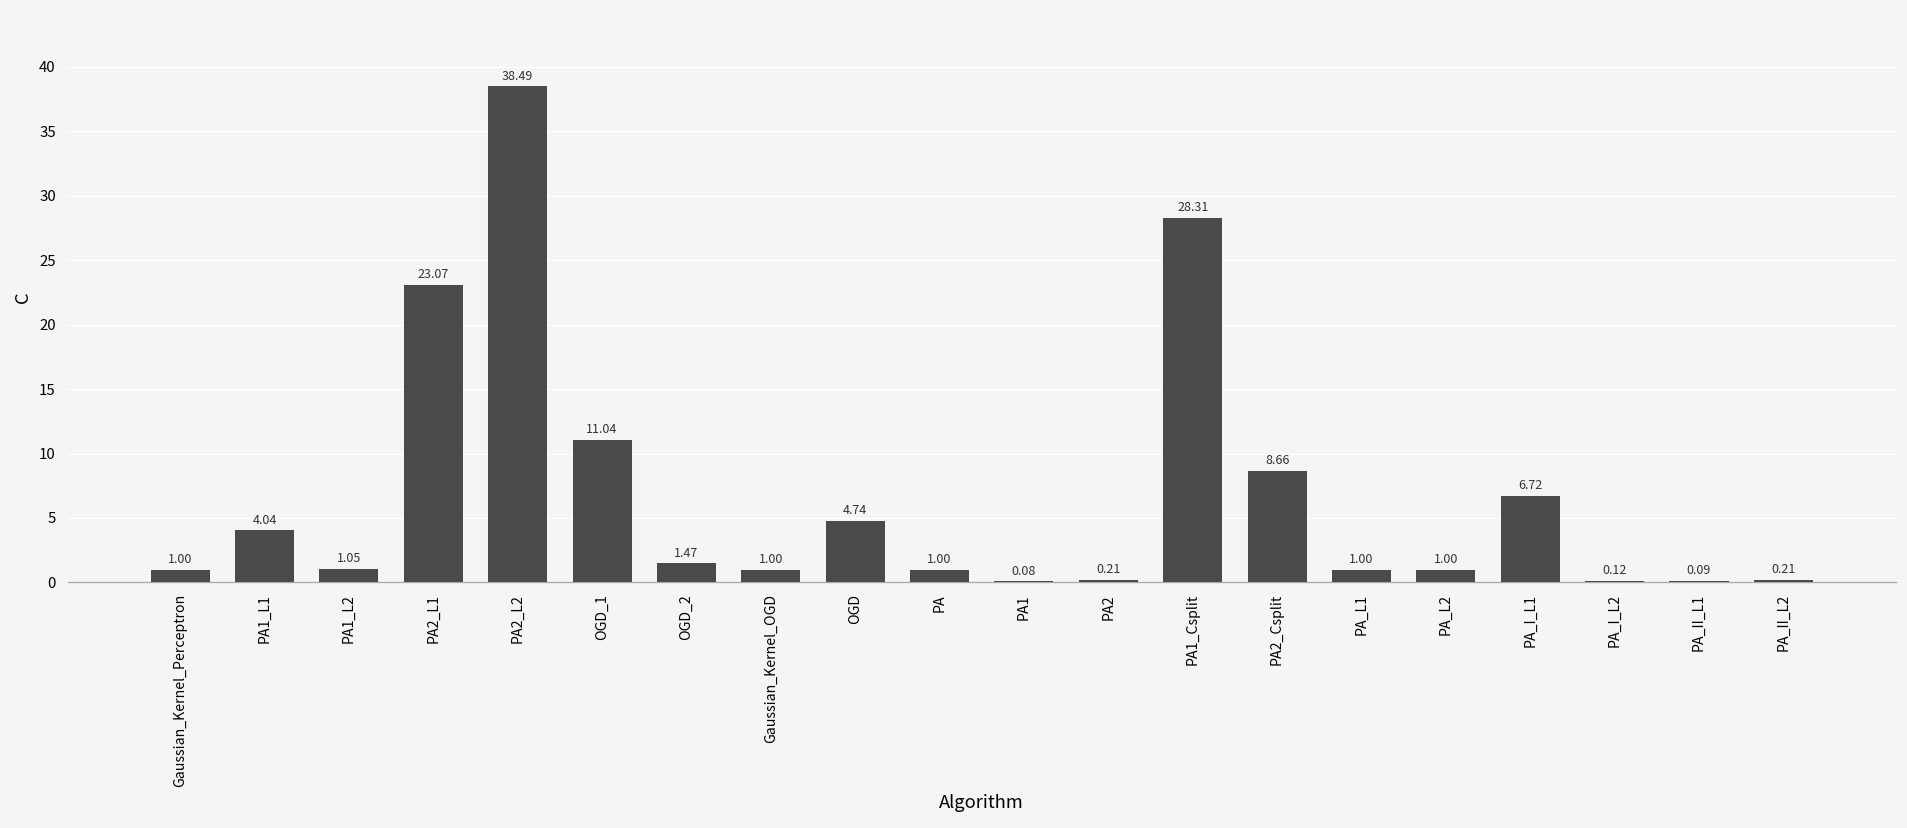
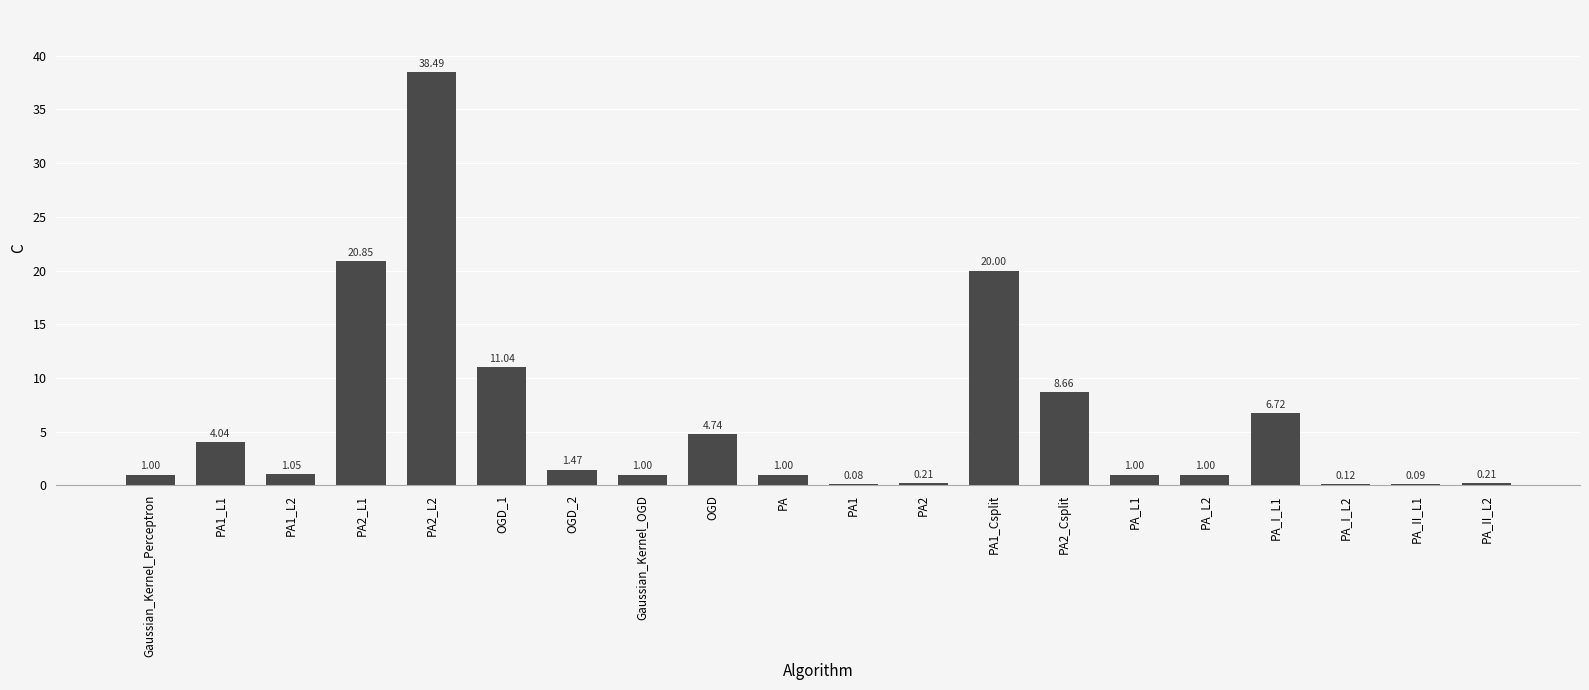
  {
    "Gaussian_Kernel_Perceptron": 1.00,
    "PA1_L1": 4.04,
    "PA1_L2": 1.05,
-   "PA2_L1": 23.07,
+   "PA2_L1": 20.85,
    "PA2_L2": 38.49,
    "OGD_1": 11.04,
    "OGD_2": 1.47,
    "Gaussian_Kernel_OGD": 1.00,
    "OGD": 4.74,
    "PA": 1.00,
    "PA1": 0.08,
    "PA2": 0.21,
-   "PA1_Csplit": 28.31,
+   "PA1_Csplit": 20.00,
    "PA2_Csplit": 8.66,
    "PA_L1": 1.00,
    "PA_L2": 1.00,
    "PA_I_L1": 6.72,
    "PA_I_L2": 0.12,
    "PA_II_L1": 0.09,
    "PA_II_L2": 0.21
  }
